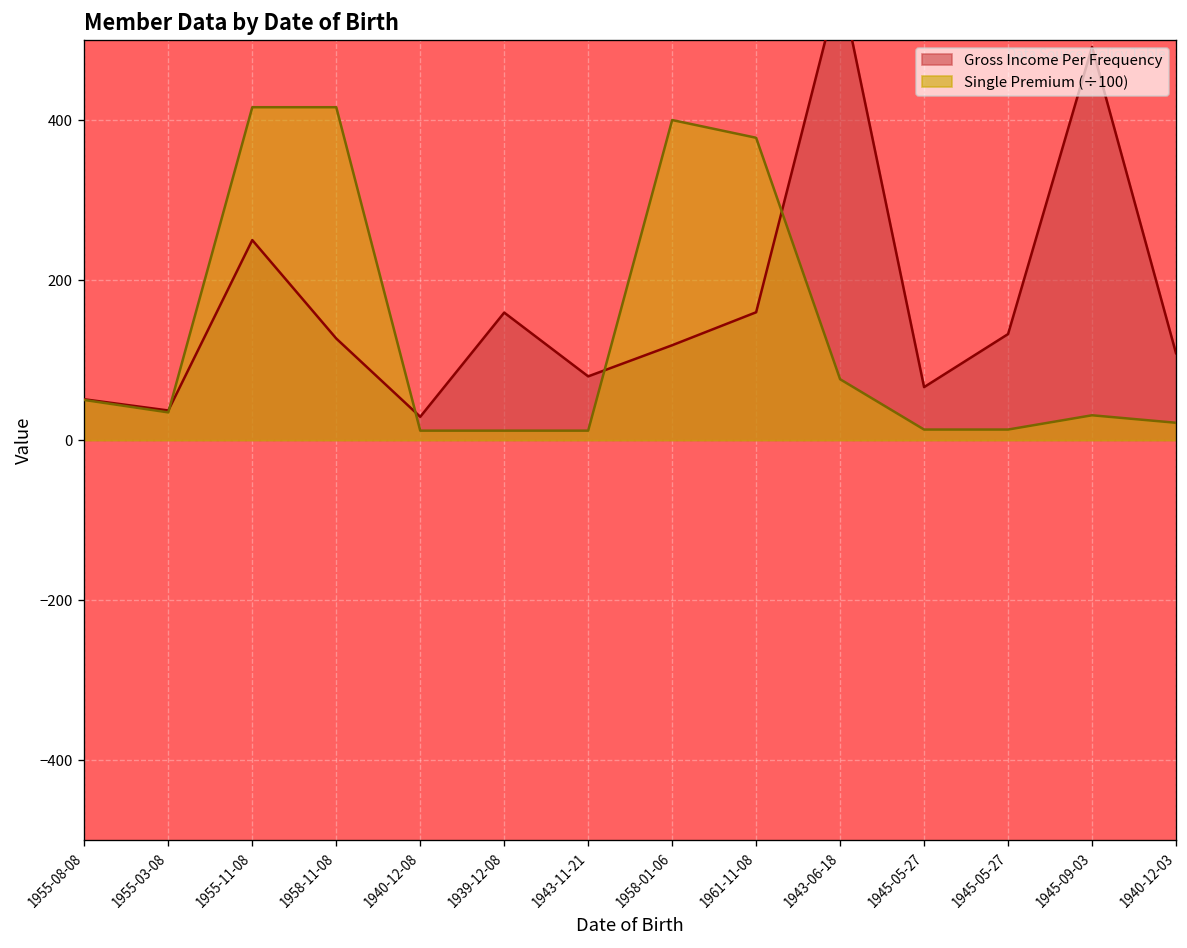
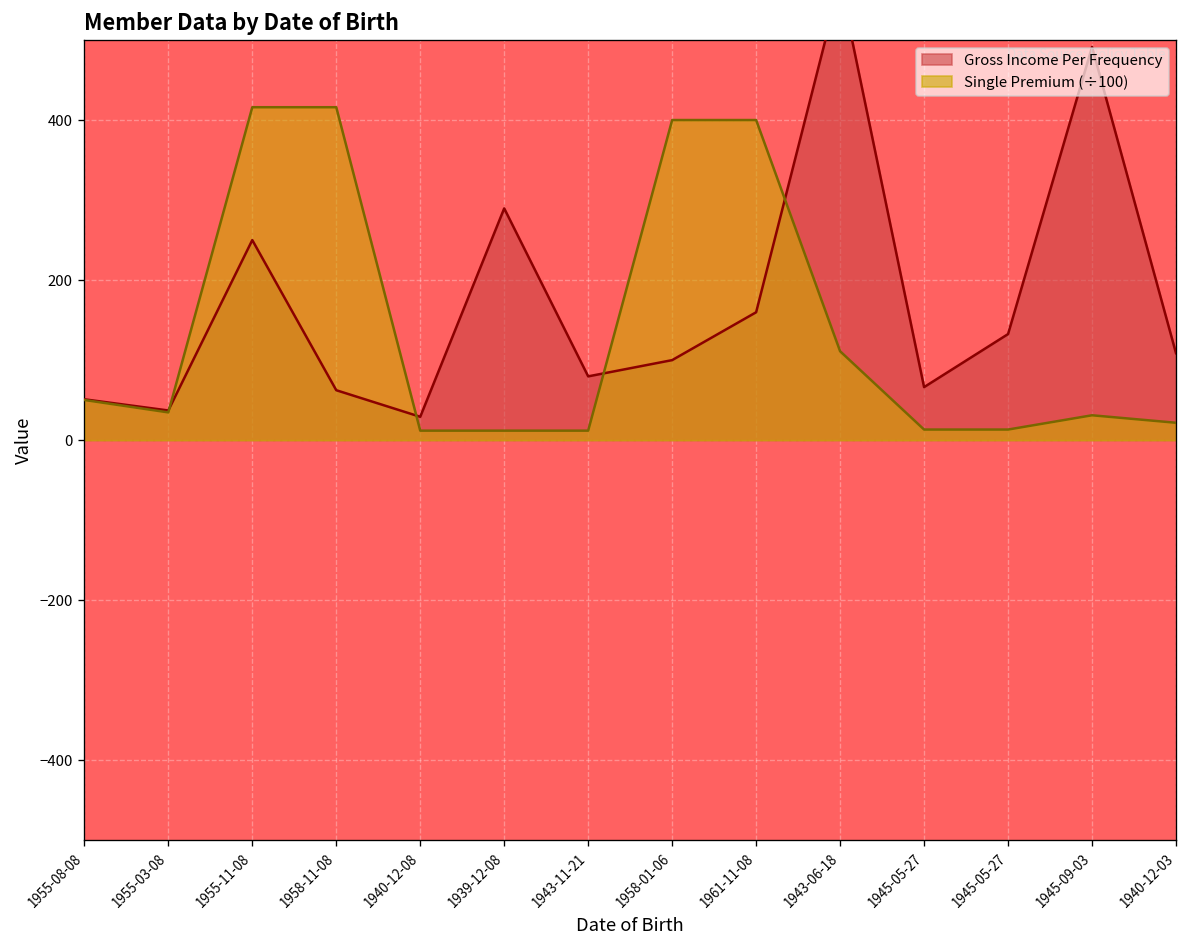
  {
    "Gross Income Per Frequency": {
      "1955-11-08": 250,
-     "1958-11-08": 130,
+     "1958-11-08": 60,
      "1940-12-08": 30,
-     "1939-12-08": 160,
+     "1939-12-08": 290,
      "1943-11-21": 80,
-     "1958-01-06": 120,
+     "1958-01-06": 100,
      "1961-11-08": 160,
      "1945-09-03": 490,
      "1940-12-03": 110
    },
    "Single Premium (÷100)": {
      "1955-11-08": 420,
      "1958-11-08": 420,
      "1940-12-08": 10,
      "1939-12-08": 10,
      "1943-11-21": 10,
      "1958-01-06": 400,
-     "1961-11-08": 380,
-     "1943-06-18": 80,
+     "1961-11-08": 400,
+     "1943-06-18": 110,
      "1945-09-03": 30,
      "1940-12-03": 20
    }
  }
